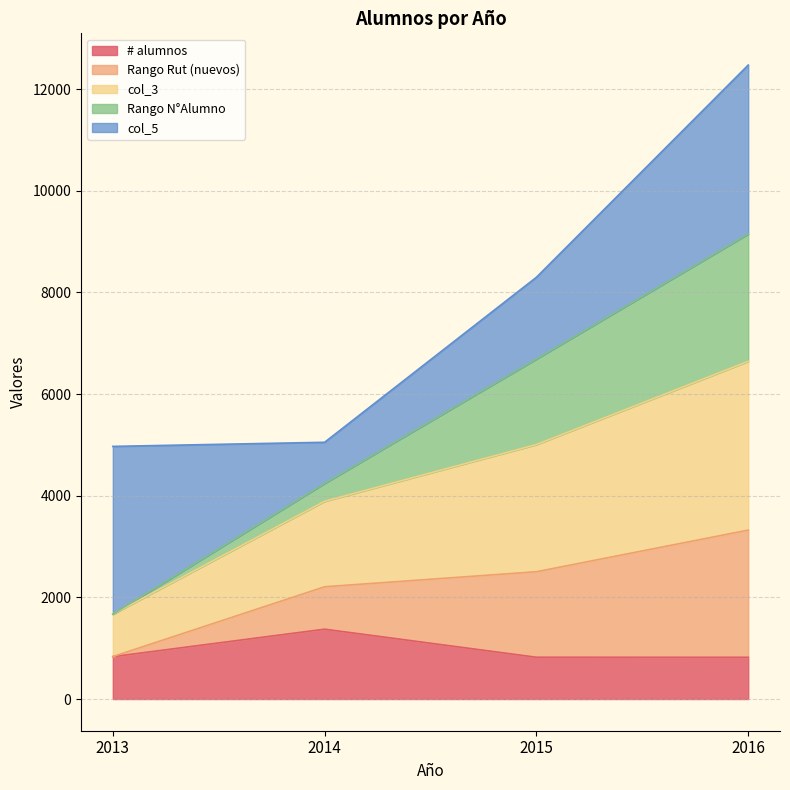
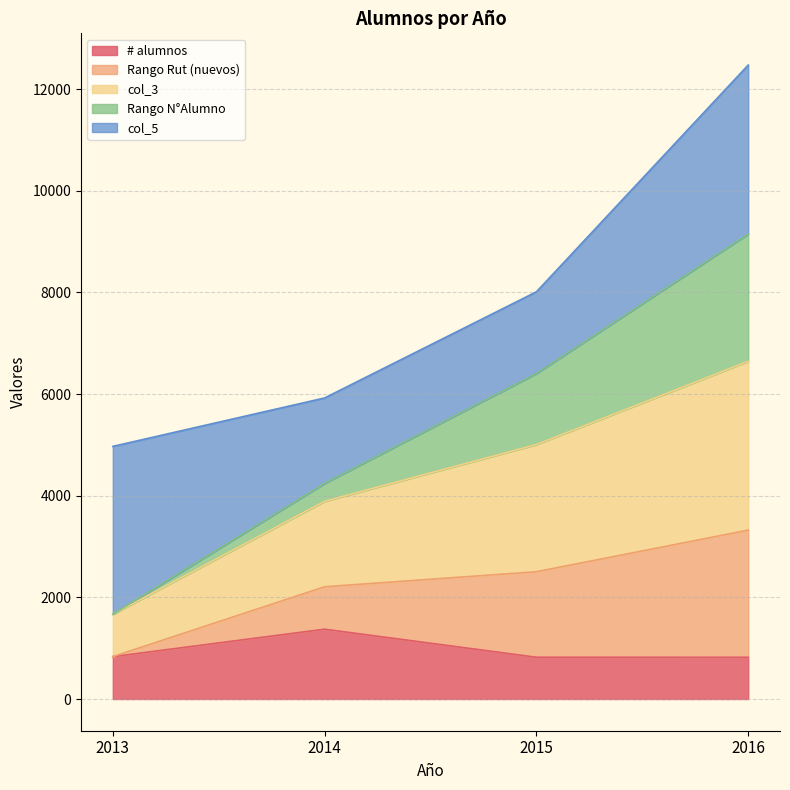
  {
    "# alumnos": {
      "2014": 1400,
      "2015": 800,
      "2016": 800
    },
    "Rango N°Alumno": {
      "2014": 400,
-     "2015": 1700,
+     "2015": 1400,
      "2016": 2500
    },
    "col_5": {
      "2013": 3300,
-     "2014": 800,
+     "2014": 1700,
      "2015": 1600,
      "2016": 3300
    }
  }
